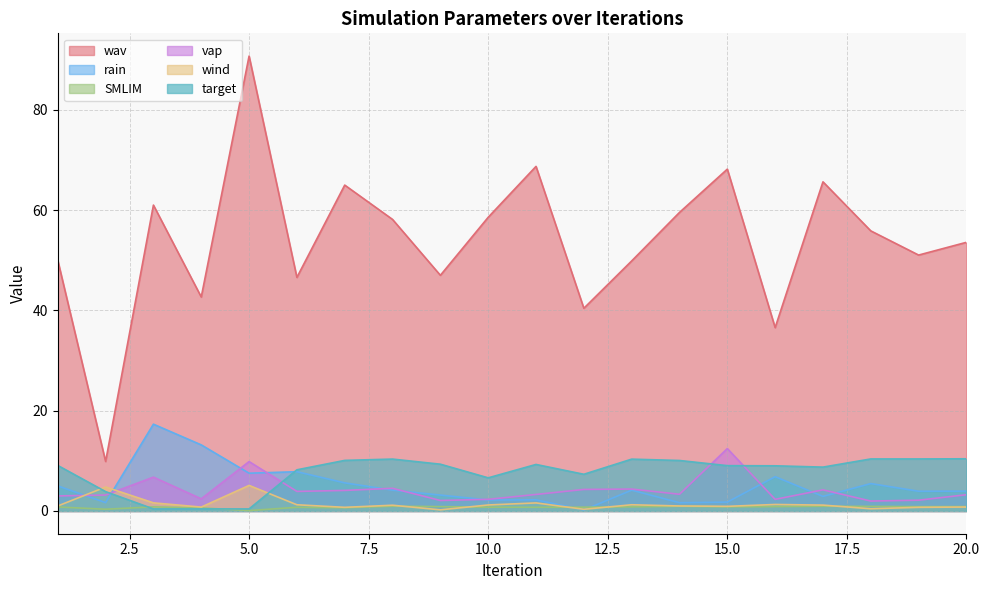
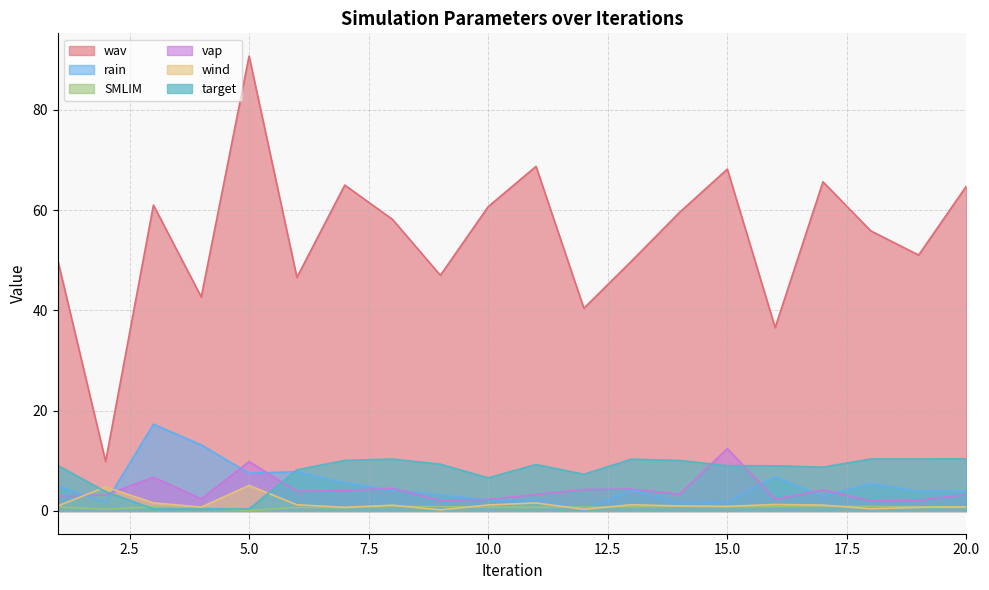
  {
    "wav": {
      "5.0": 91,
-     "10.0": 59,
+     "10.0": 61,
      "15.0": 68,
-     "20.0": 54
+     "20.0": 65
    },
    "vap": {
      "5.0": 10,
      "15.0": 12,
      "20.0": 3
    },
    "wind": {
      "5.0": 5
    }
  }
